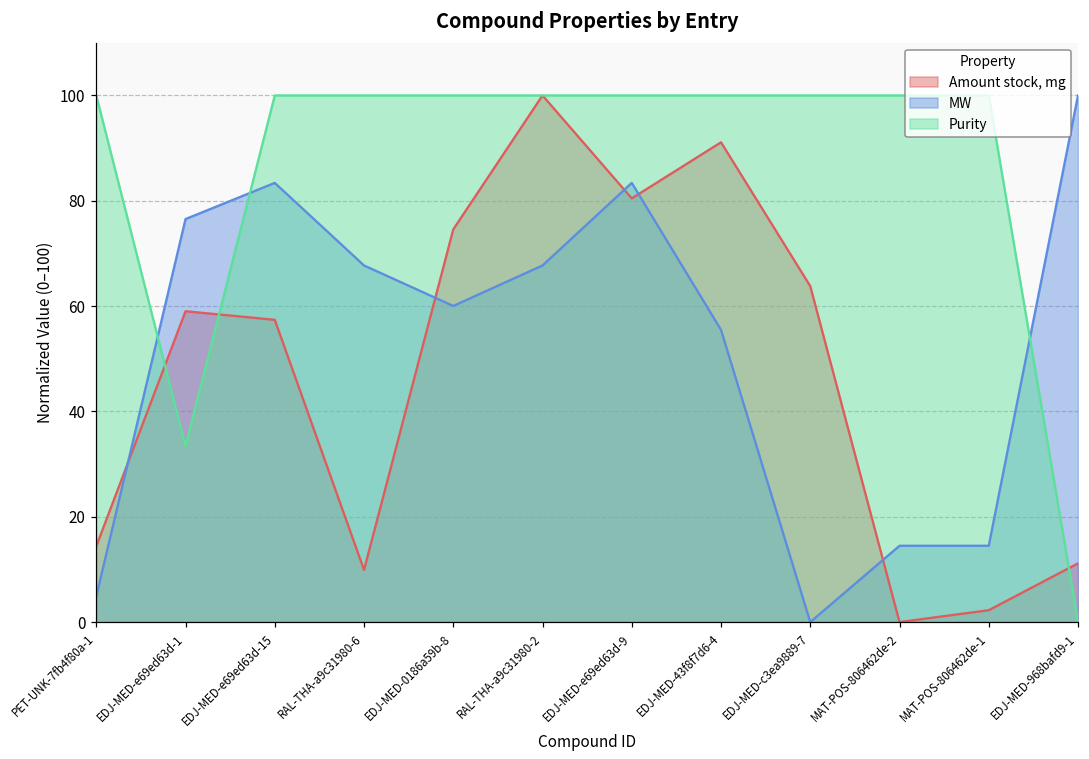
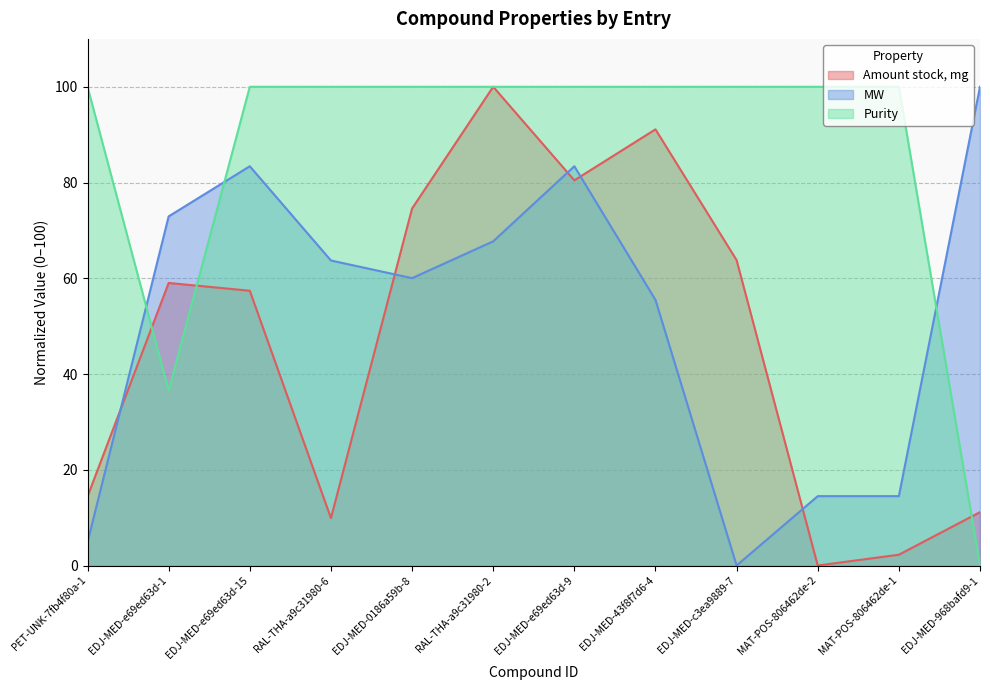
  {
    "Amount stock, mg": {
      "PET-UNK-7fb4f80a-1": 14,
      "EDJ-MED-e69ed63d-1": 59,
      "EDJ-MED-e69ed63d-15": 57,
      "RAL-THA-a9c31980-6": 10,
      "EDJ-MED-0186a59b-8": 75,
      "EDJ-MED-e69ed63d-9": 80,
      "EDJ-MED-43f8f7d6-4": 91,
      "EDJ-MED-c3ea9889-7": 64,
      "MAT-POS-806462de-2": 0,
      "MAT-POS-806462de-1": 2,
      "EDJ-MED-968bafd9-1": 11
    },
    "MW": {
      "PET-UNK-7fb4f80a-1": 5,
-     "EDJ-MED-e69ed63d-1": 77,
+     "EDJ-MED-e69ed63d-1": 73,
      "EDJ-MED-e69ed63d-15": 83,
-     "RAL-THA-a9c31980-6": 68,
+     "RAL-THA-a9c31980-6": 64,
      "EDJ-MED-0186a59b-8": 60,
      "RAL-THA-a9c31980-2": 68,
      "EDJ-MED-e69ed63d-9": 83,
      "EDJ-MED-43f8f7d6-4": 55,
      "EDJ-MED-c3ea9889-7": 0,
      "MAT-POS-806462de-2": 14,
      "MAT-POS-806462de-1": 14,
      "EDJ-MED-968bafd9-1": 100
    },
    "Purity": {
      "PET-UNK-7fb4f80a-1": 100,
-     "EDJ-MED-e69ed63d-1": 33,
+     "EDJ-MED-e69ed63d-1": 37,
      "EDJ-MED-e69ed63d-15": 100,
      "RAL-THA-a9c31980-6": 100,
      "EDJ-MED-0186a59b-8": 100,
      "EDJ-MED-e69ed63d-9": 100,
      "EDJ-MED-43f8f7d6-4": 100,
      "EDJ-MED-c3ea9889-7": 100,
      "MAT-POS-806462de-2": 100,
      "EDJ-MED-968bafd9-1": 0
    }
  }
